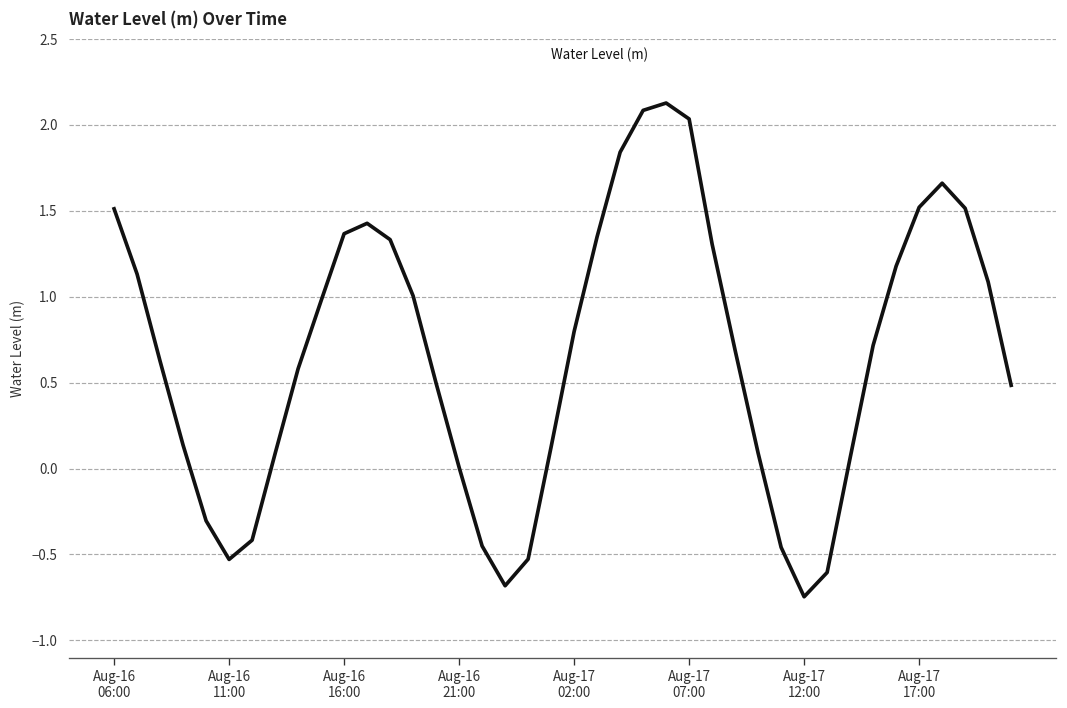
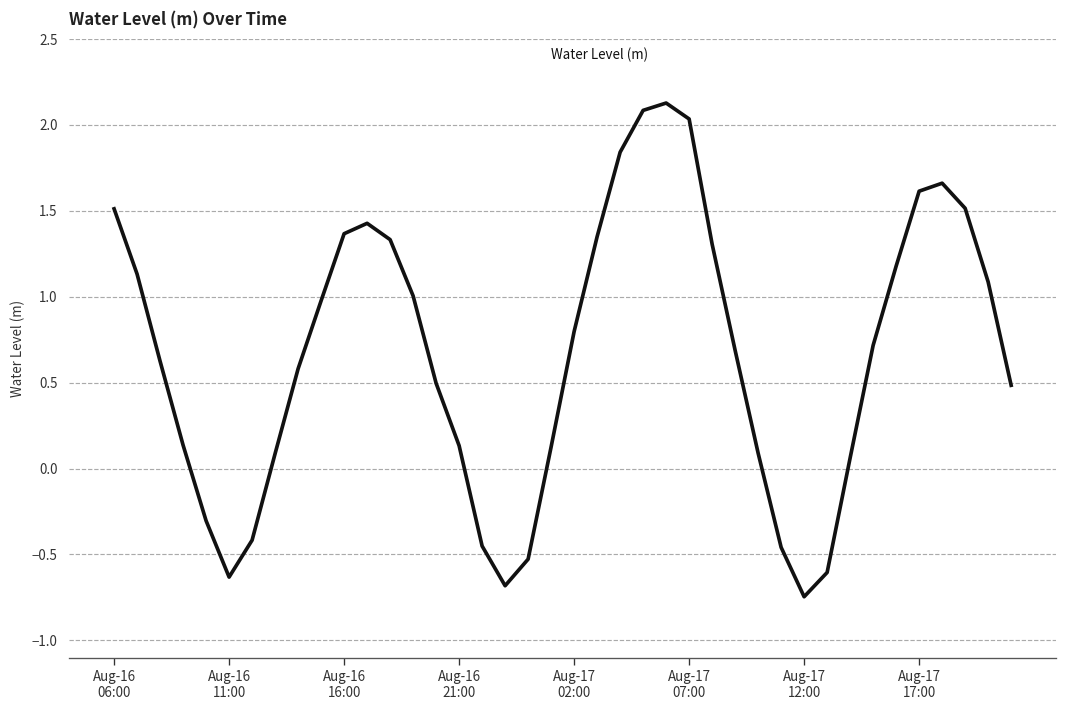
  {
    "Aug-16 06:00": 1.51,
-   "Aug-16 11:00": -0.53,
+   "Aug-16 11:00": -0.63,
    "Aug-16 16:00": 1.37,
-   "Aug-16 21:00": 0.01,
+   "Aug-16 21:00": 0.13,
    "Aug-17 02:00": 0.80,
    "Aug-17 07:00": 2.03,
    "Aug-17 12:00": -0.75,
-   "Aug-17 17:00": 1.52
+   "Aug-17 17:00": 1.61
  }
